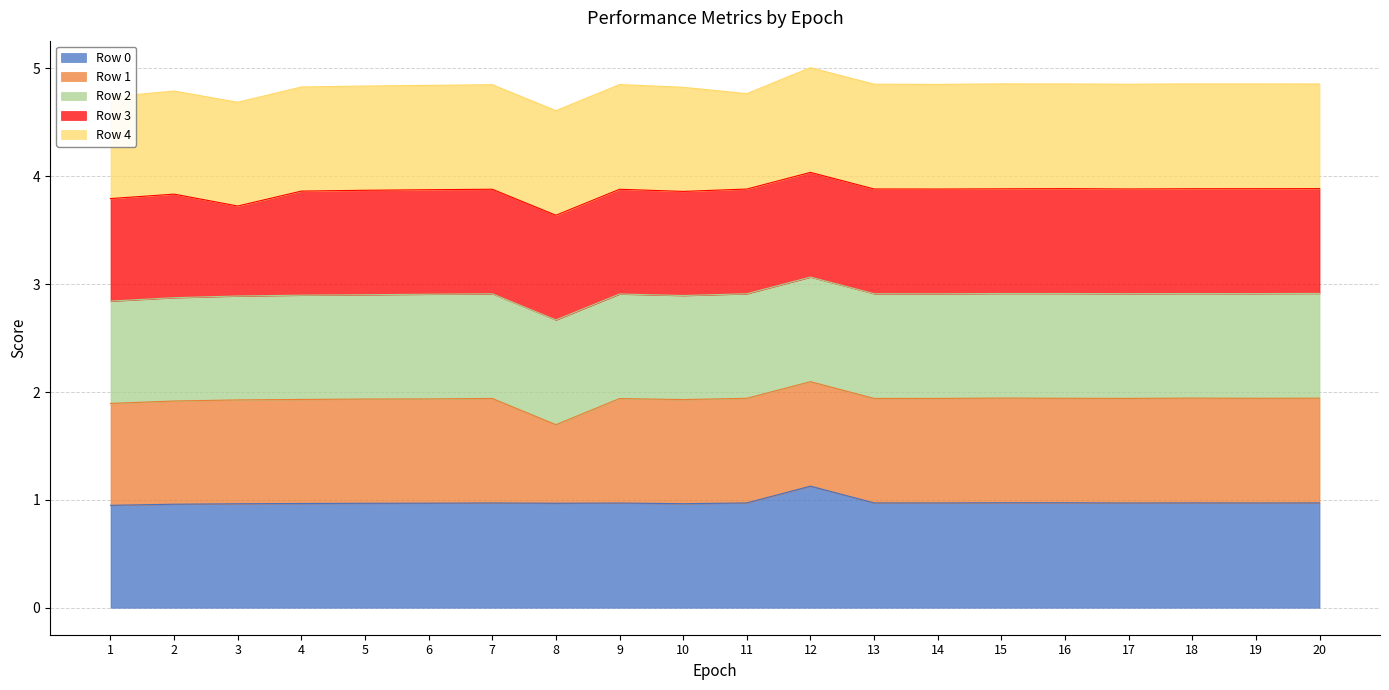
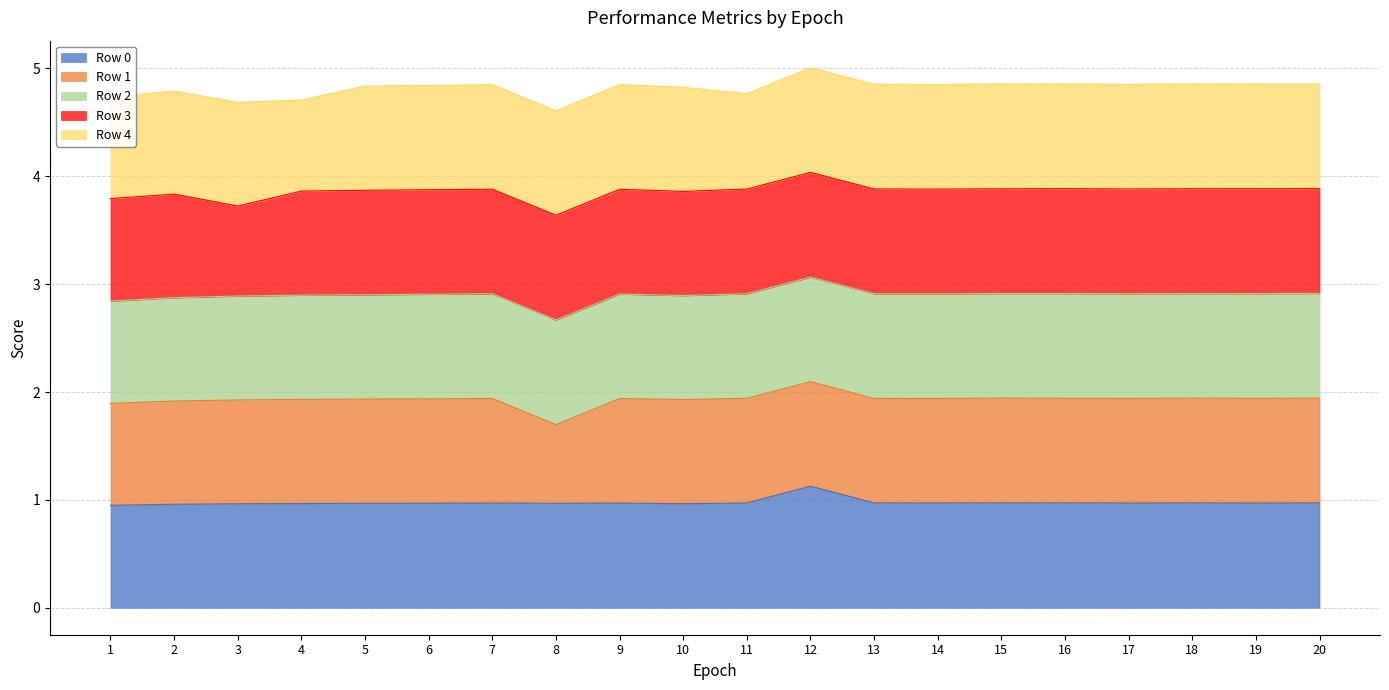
  {
    "Row 0": {
      "1": 0.95,
      "2": 0.96,
      "3": 0.96,
      "4": 0.97,
      "5": 0.97,
      "6": 0.97,
      "7": 0.97,
      "8": 0.97,
      "9": 0.97,
      "10": 0.96,
      "11": 0.97,
      "12": 1.13,
      "13": 0.97,
      "14": 0.97,
      "15": 0.97,
      "16": 0.97,
      "17": 0.97,
      "18": 0.97,
      "19": 0.97,
      "20": 0.97
    },
    "Row 1": {
      "1": 0.94,
      "2": 0.96,
      "3": 0.96,
      "4": 0.96,
      "5": 0.97,
      "6": 0.97,
      "7": 0.97,
      "8": 0.73,
      "9": 0.97,
      "10": 0.97,
      "11": 0.97,
      "12": 0.97,
      "13": 0.97,
      "14": 0.97,
      "15": 0.97,
      "16": 0.97,
      "17": 0.97,
      "18": 0.97,
      "19": 0.97,
      "20": 0.97
    },
    "Row 2": {
      "1": 0.95,
      "2": 0.96,
      "3": 0.96,
      "4": 0.97,
      "5": 0.97,
      "6": 0.97,
      "7": 0.97,
      "8": 0.97,
      "9": 0.97,
      "10": 0.96,
      "11": 0.97,
      "12": 0.97,
      "13": 0.97,
      "14": 0.97,
      "15": 0.97,
      "16": 0.97,
      "17": 0.97,
      "18": 0.97,
      "19": 0.97,
      "20": 0.97
    },
    "Row 3": {
      "1": 0.95,
      "2": 0.96,
      "3": 0.83,
      "4": 0.96,
      "5": 0.97,
      "6": 0.97,
      "7": 0.97,
      "8": 0.97,
      "9": 0.97,
      "10": 0.97,
      "11": 0.97,
      "12": 0.97,
      "13": 0.97,
      "14": 0.97,
      "15": 0.97,
      "16": 0.97,
      "17": 0.97,
      "18": 0.97,
      "19": 0.97,
      "20": 0.97
    },
    "Row 4": {
      "2": 0.96,
      "3": 0.96,
-     "4": 0.97,
+     "4": 0.84,
      "5": 0.97,
      "6": 0.97,
      "7": 0.97,
      "8": 0.97,
      "9": 0.97,
      "10": 0.97,
      "11": 0.88,
      "12": 0.97,
      "13": 0.97,
      "14": 0.97,
      "15": 0.97,
      "16": 0.97,
      "17": 0.97,
      "18": 0.97,
      "19": 0.97,
      "20": 0.97
    }
  }
